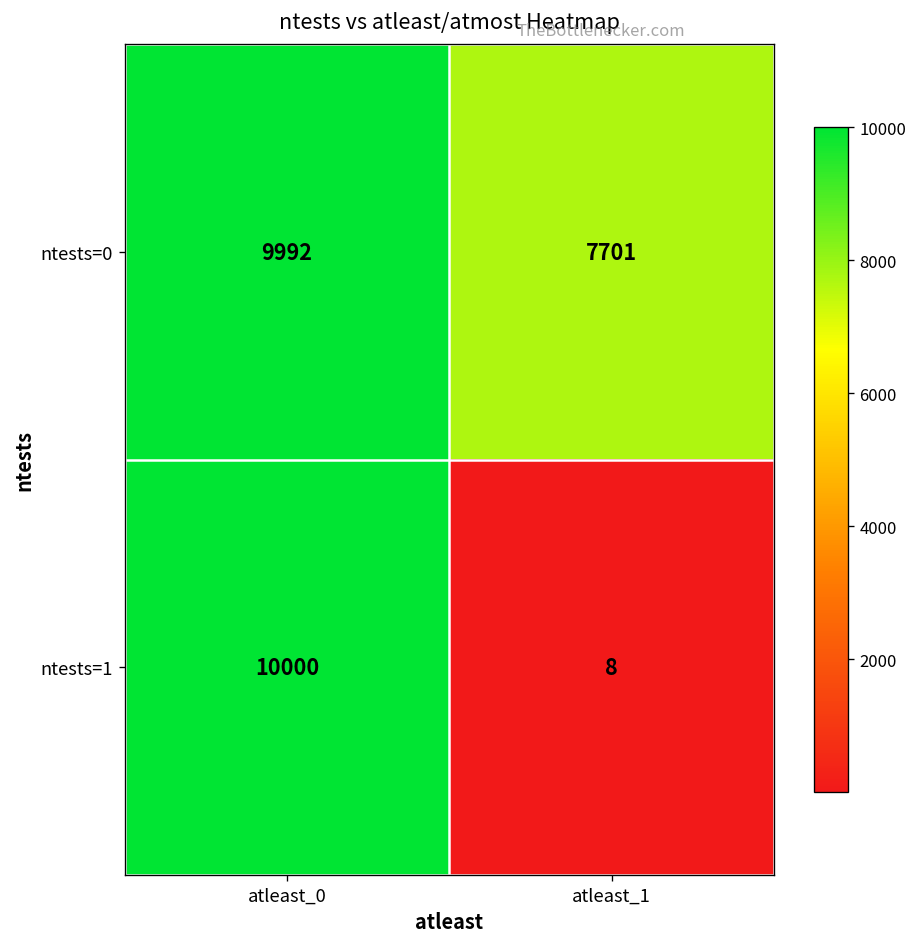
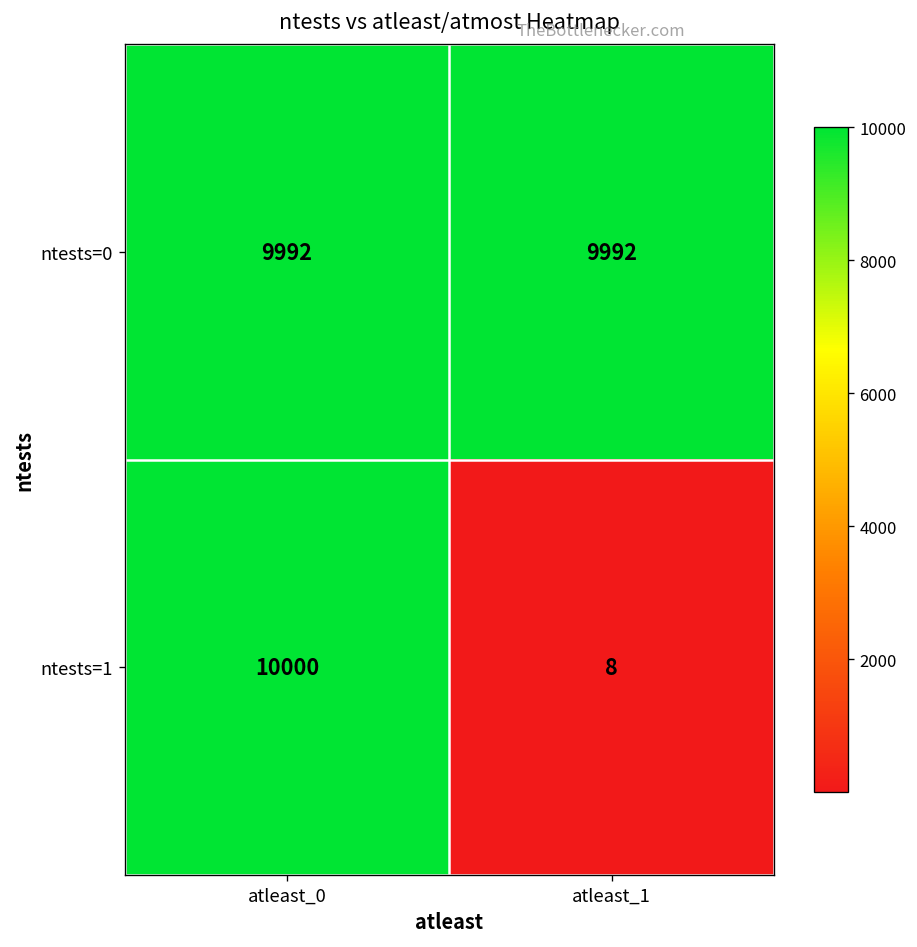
  {
    "ntests=0": {
      "atleast_0": 9992,
-     "atleast_1": 7701
+     "atleast_1": 9992
    },
    "ntests=1": {
      "atleast_0": 10000,
      "atleast_1": 8
    }
  }
